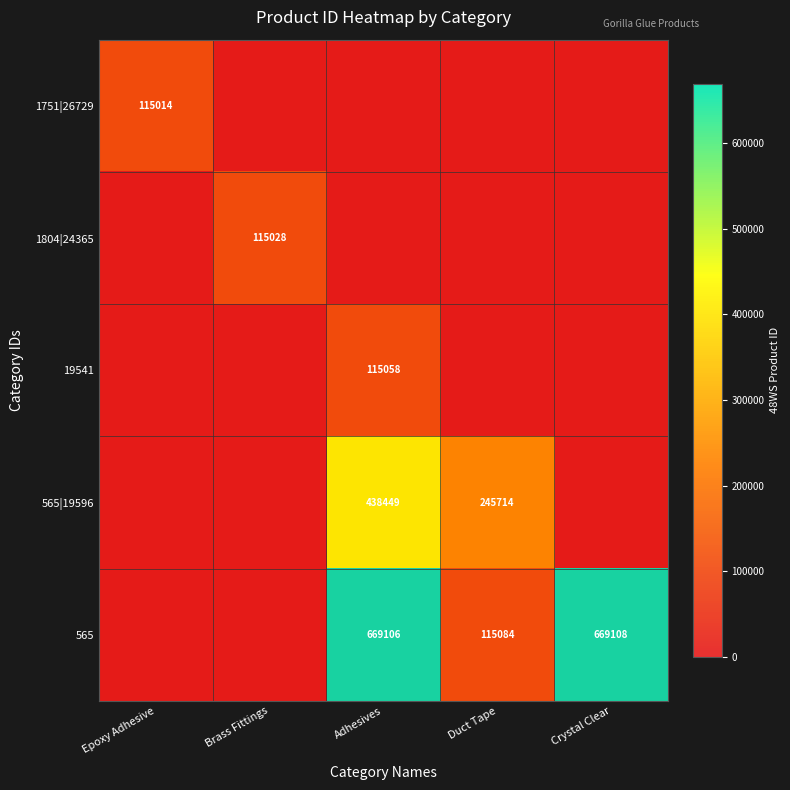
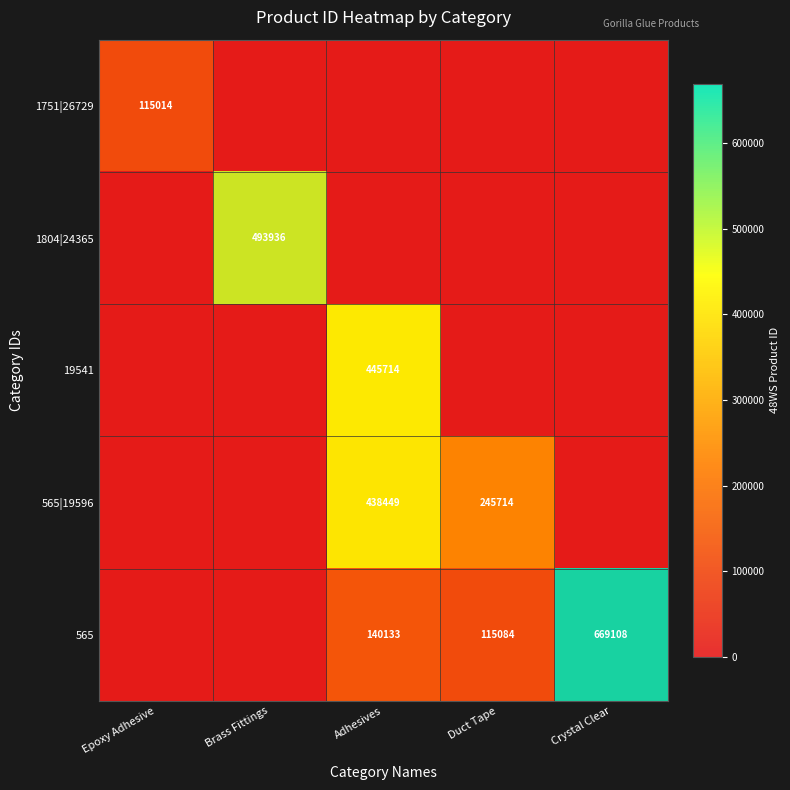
  {
    "1751|26729": {
      "Epoxy Adhesive": 115014
    },
    "1804|24365": {
-     "Brass Fittings": 115028
+     "Brass Fittings": 493936
    },
    "19541": {
-     "Adhesives": 115058
+     "Adhesives": 445714
    },
    "565|19596": {
      "Adhesives": 438449,
      "Duct Tape": 245714
    },
    "565": {
-     "Adhesives": 669106,
+     "Adhesives": 140133,
      "Duct Tape": 115084,
      "Crystal Clear": 669108
    }
  }
